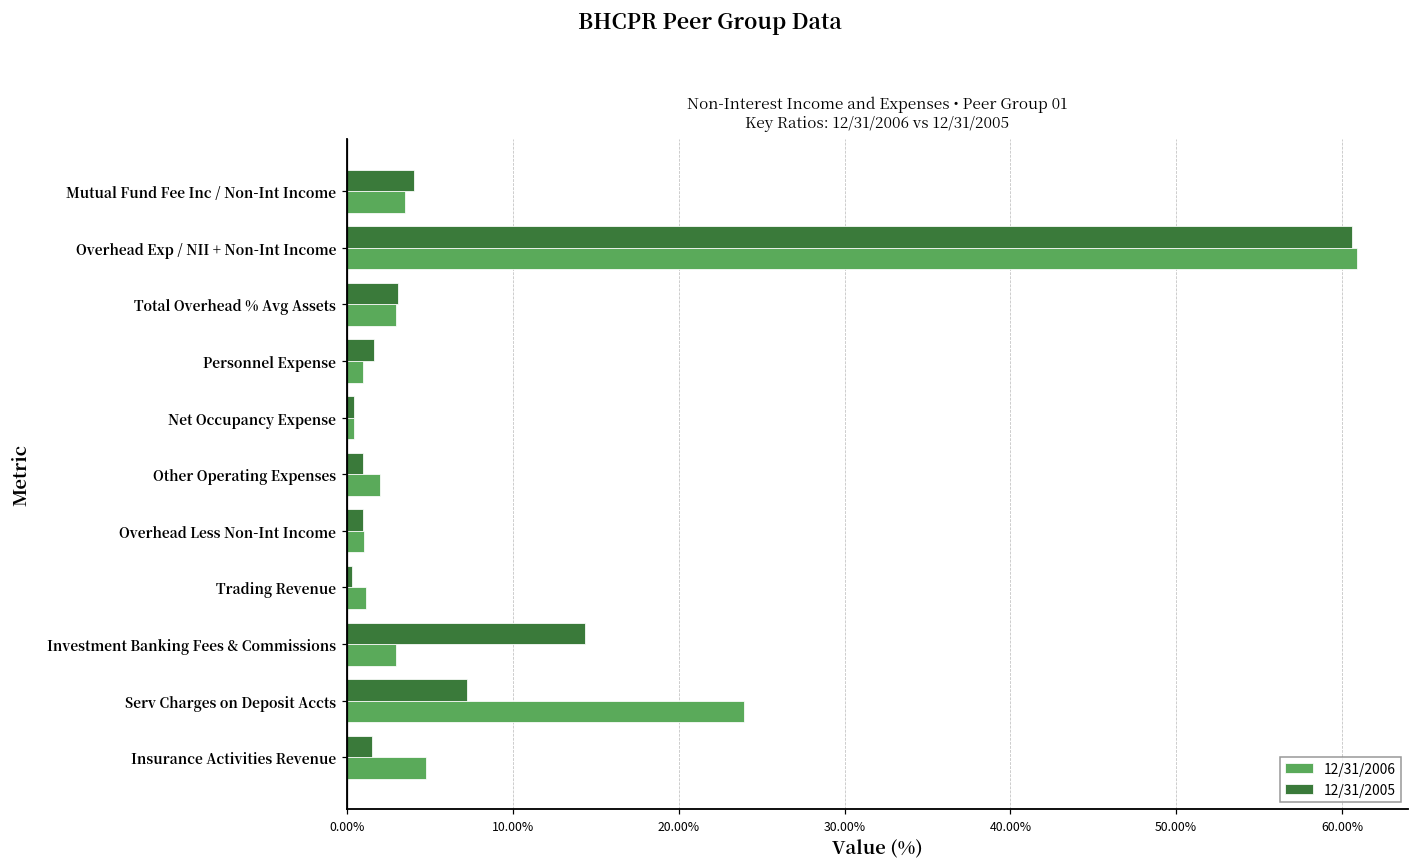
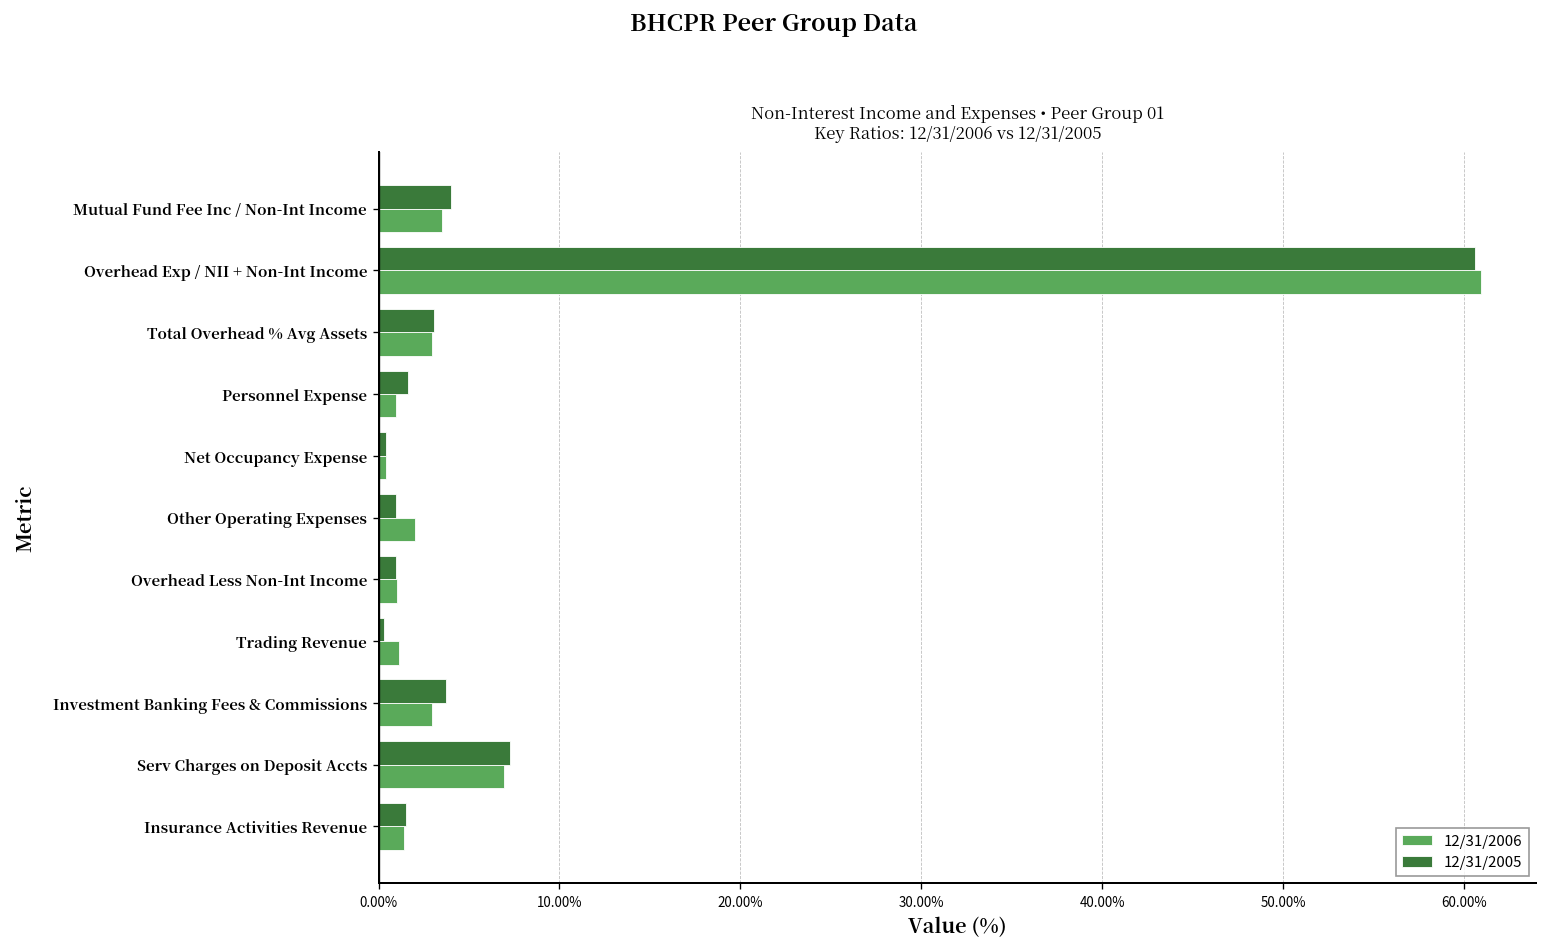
  {
    "12/31/2006": {
      "Mutual Fund Fee Inc / Non-Int Income": "3.5%",
      "Overhead Exp / NII + Non-Int Income": "60.9%",
      "Total Overhead % Avg Assets": "3.0%",
      "Personnel Expense": "1.0%",
      "Net Occupancy Expense": "0.4%",
      "Other Operating Expenses": "2.0%",
      "Overhead Less Non-Int Income": "1.0%",
      "Trading Revenue": "1.1%",
      "Investment Banking Fees & Commissions": "3.0%",
-     "Serv Charges on Deposit Accts": "23.9%",
-     "Insurance Activities Revenue": "4.8%"
+     "Serv Charges on Deposit Accts": "6.9%",
+     "Insurance Activities Revenue": "1.4%"
    },
    "12/31/2005": {
      "Mutual Fund Fee Inc / Non-Int Income": "4.0%",
      "Overhead Exp / NII + Non-Int Income": "60.6%",
      "Total Overhead % Avg Assets": "3.1%",
      "Personnel Expense": "1.7%",
      "Net Occupancy Expense": "0.4%",
      "Other Operating Expenses": "1.0%",
      "Overhead Less Non-Int Income": "1.0%",
      "Trading Revenue": "0.3%",
-     "Investment Banking Fees & Commissions": "14.3%",
+     "Investment Banking Fees & Commissions": "3.7%",
      "Serv Charges on Deposit Accts": "7.3%",
      "Insurance Activities Revenue": "1.5%"
    }
  }
